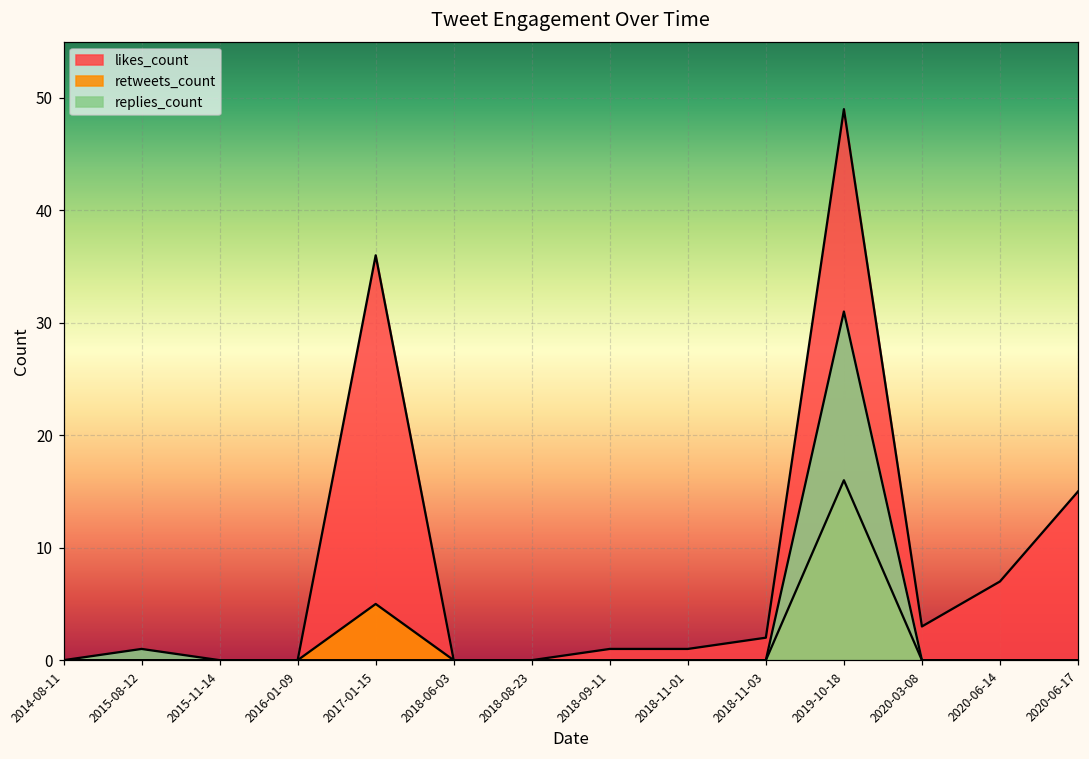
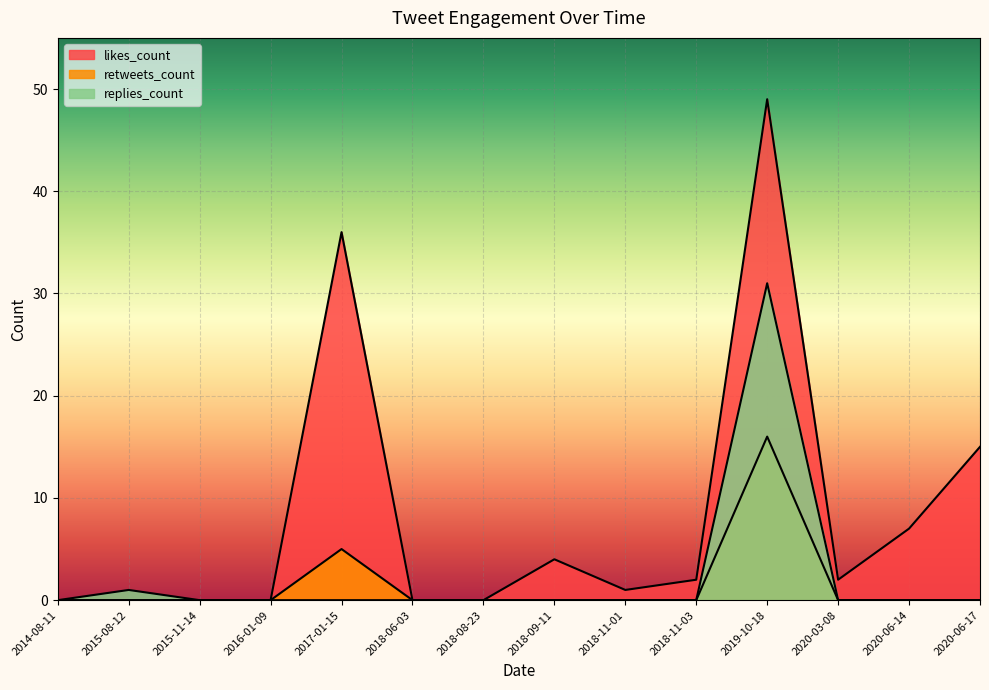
  {
    "likes_count": {
      "2017-01-15": 36,
-     "2018-09-11": 1,
+     "2018-09-11": 4,
      "2018-11-01": 1,
      "2018-11-03": 2,
      "2019-10-18": 49,
-     "2020-03-08": 3,
+     "2020-03-08": 2,
      "2020-06-14": 7,
      "2020-06-17": 15
    },
    "retweets_count": {
      "2017-01-15": 5,
      "2019-10-18": 16
    },
    "replies_count": {
      "2015-08-12": 1,
      "2017-01-15": 0,
      "2019-10-18": 31
    }
  }
